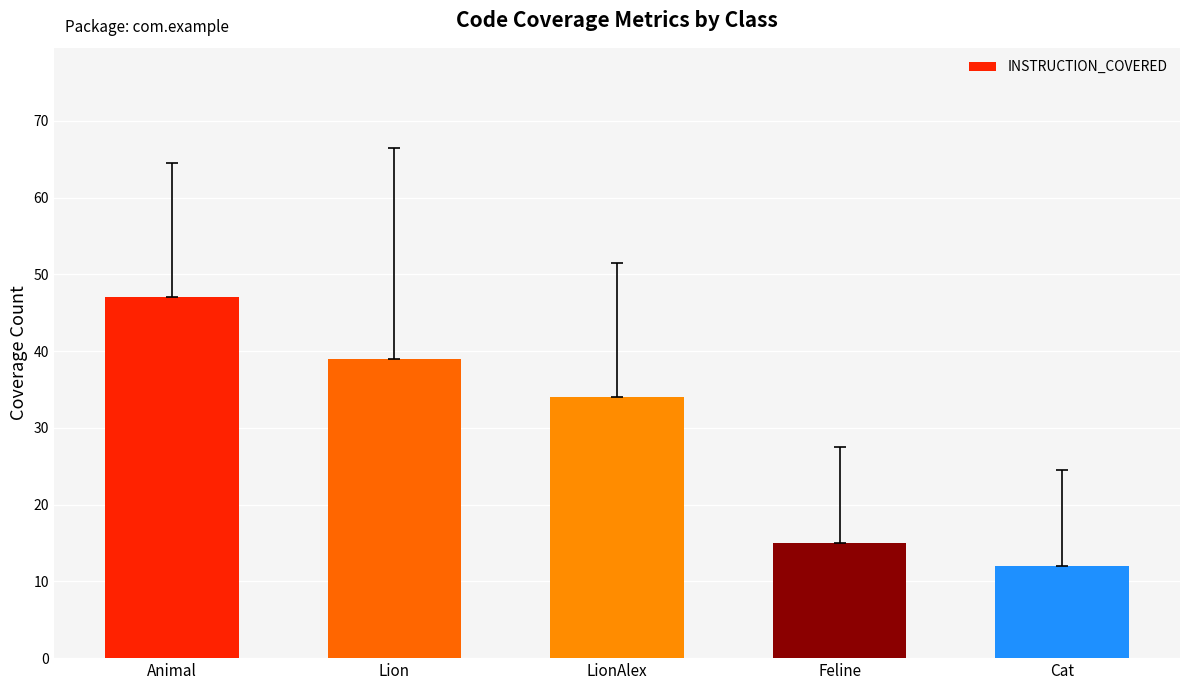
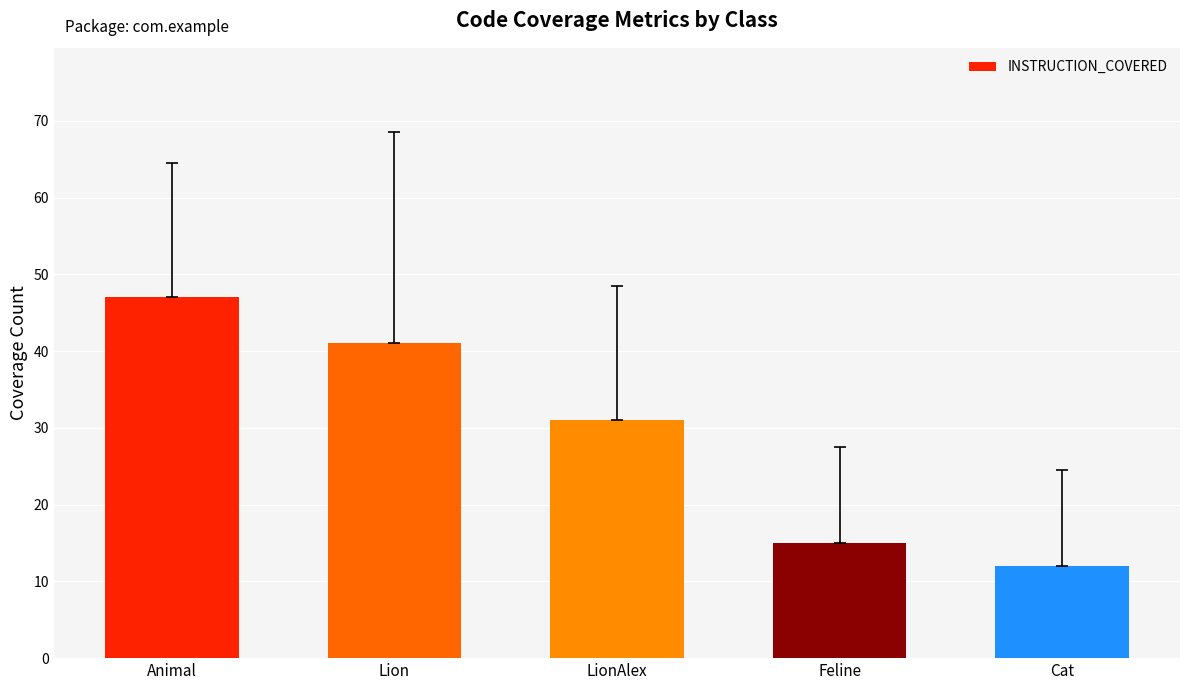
  {
    "INSTRUCTION_COVERED": {
      "Animal": 47,
-     "Lion": 39,
-     "LionAlex": 34,
+     "Lion": 41,
+     "LionAlex": 31,
      "Feline": 15,
      "Cat": 12
    }
  }
